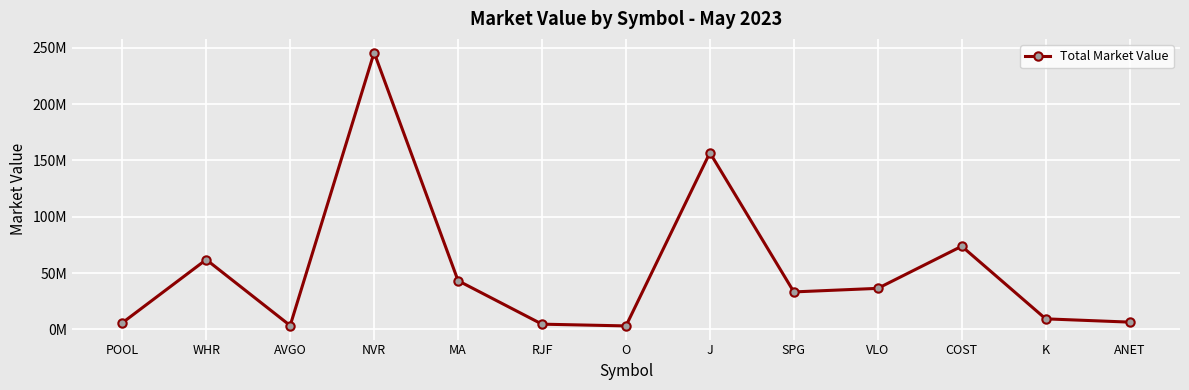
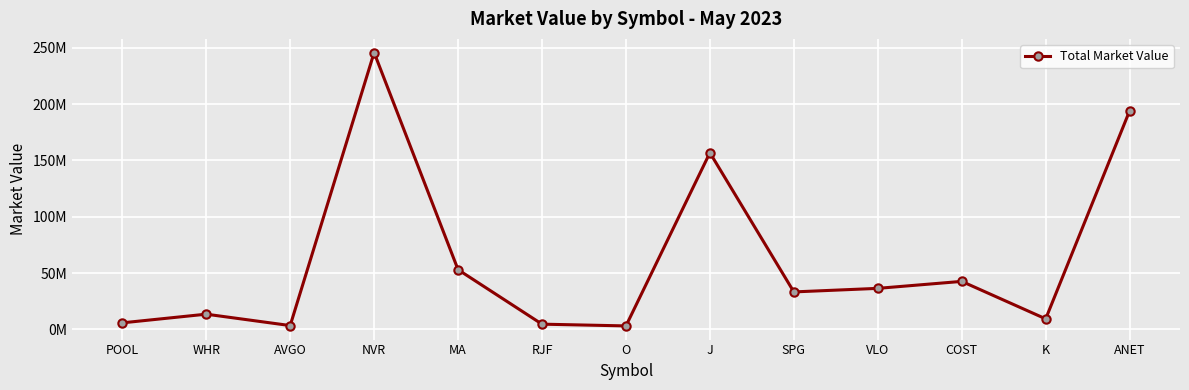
  {
    "POOL": 6000000,
-   "WHR": 62000000,
+   "WHR": 14000000,
    "AVGO": 3000000,
    "NVR": 246000000,
-   "MA": 43000000,
+   "MA": 53000000,
    "RJF": 5000000,
    "O": 3000000,
    "J": 157000000,
    "SPG": 33000000,
    "VLO": 36000000,
-   "COST": 74000000,
+   "COST": 43000000,
    "K": 9000000,
-   "ANET": 6000000
+   "ANET": 194000000
  }
